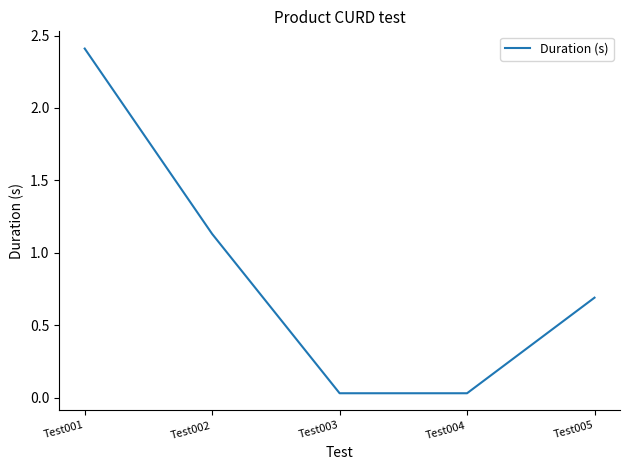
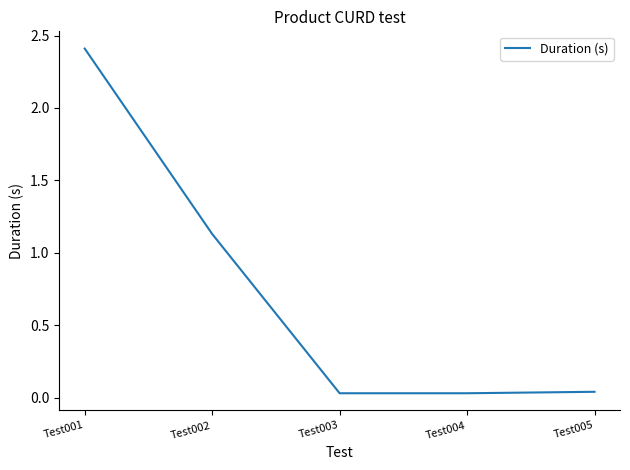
  {
    "Test001": 2.41,
    "Test002": 1.13,
    "Test003": 0.03,
    "Test004": 0.03,
-   "Test005": 0.69
+   "Test005": 0.04
  }
